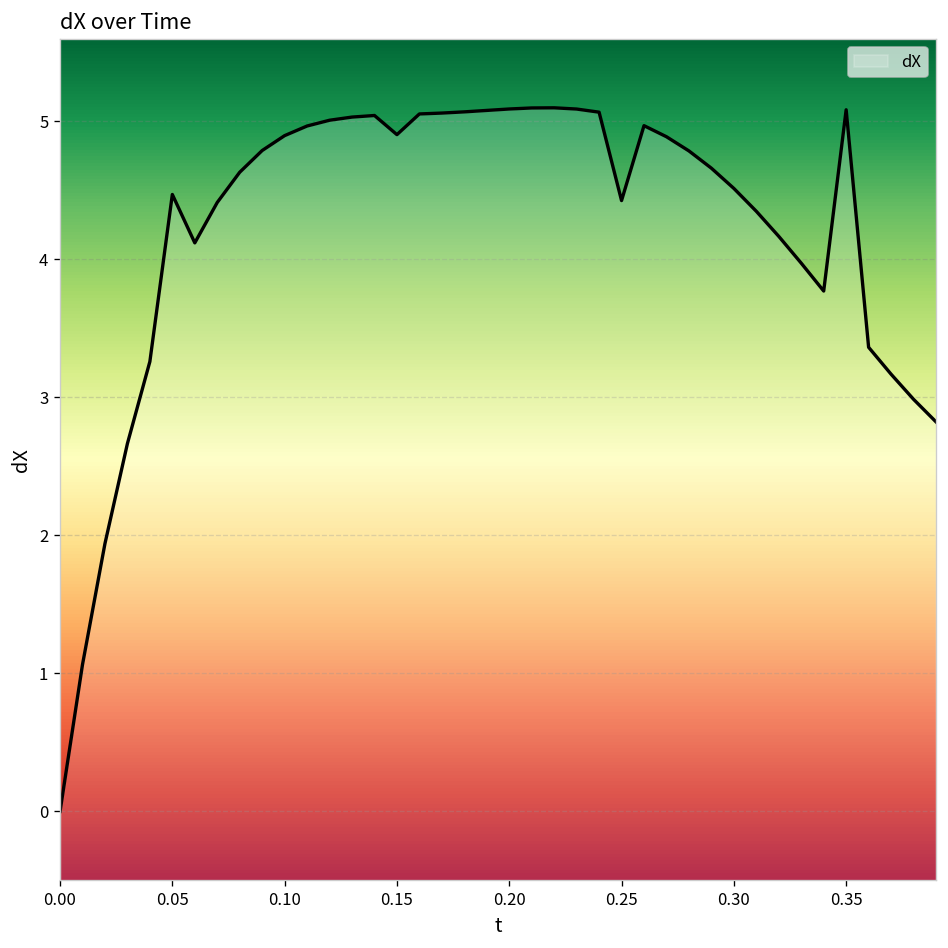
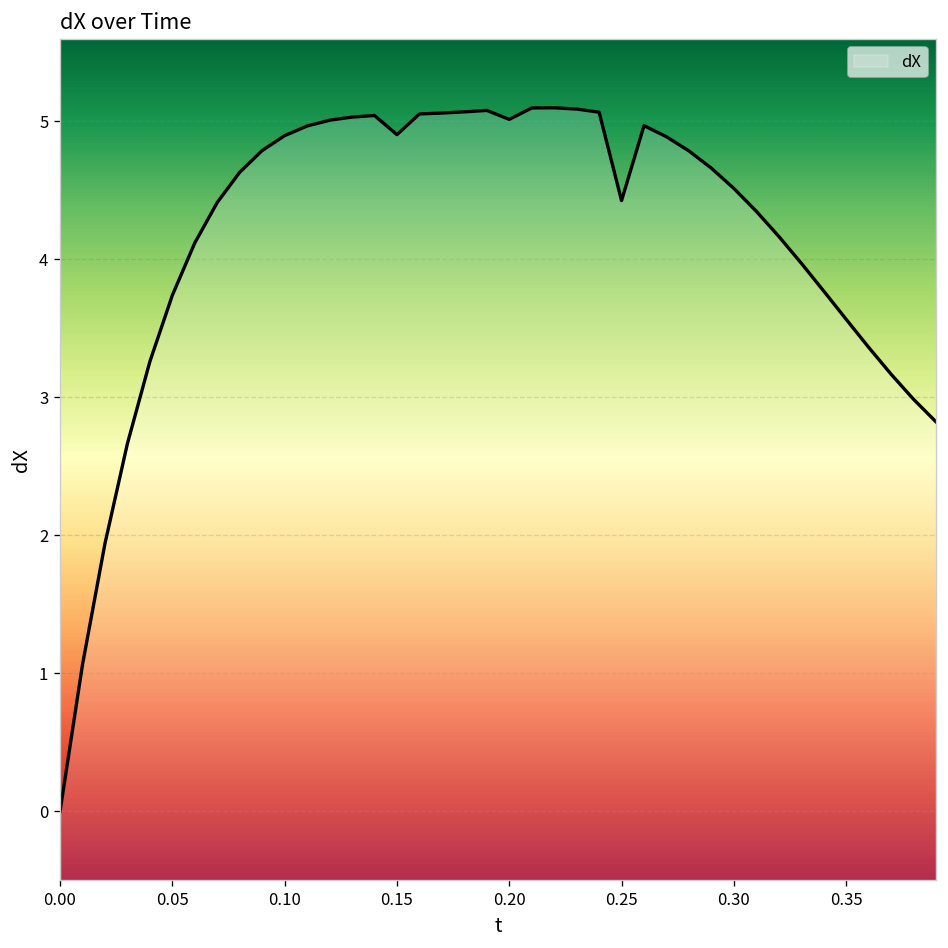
  {
    "0.00": 0.00,
-   "0.05": 4.47,
+   "0.05": 3.74,
    "0.10": 4.90,
    "0.15": 4.90,
-   "0.20": 5.09,
+   "0.20": 5.01,
    "0.25": 4.43,
    "0.30": 4.51,
-   "0.35": 5.08
+   "0.35": 3.57
  }
